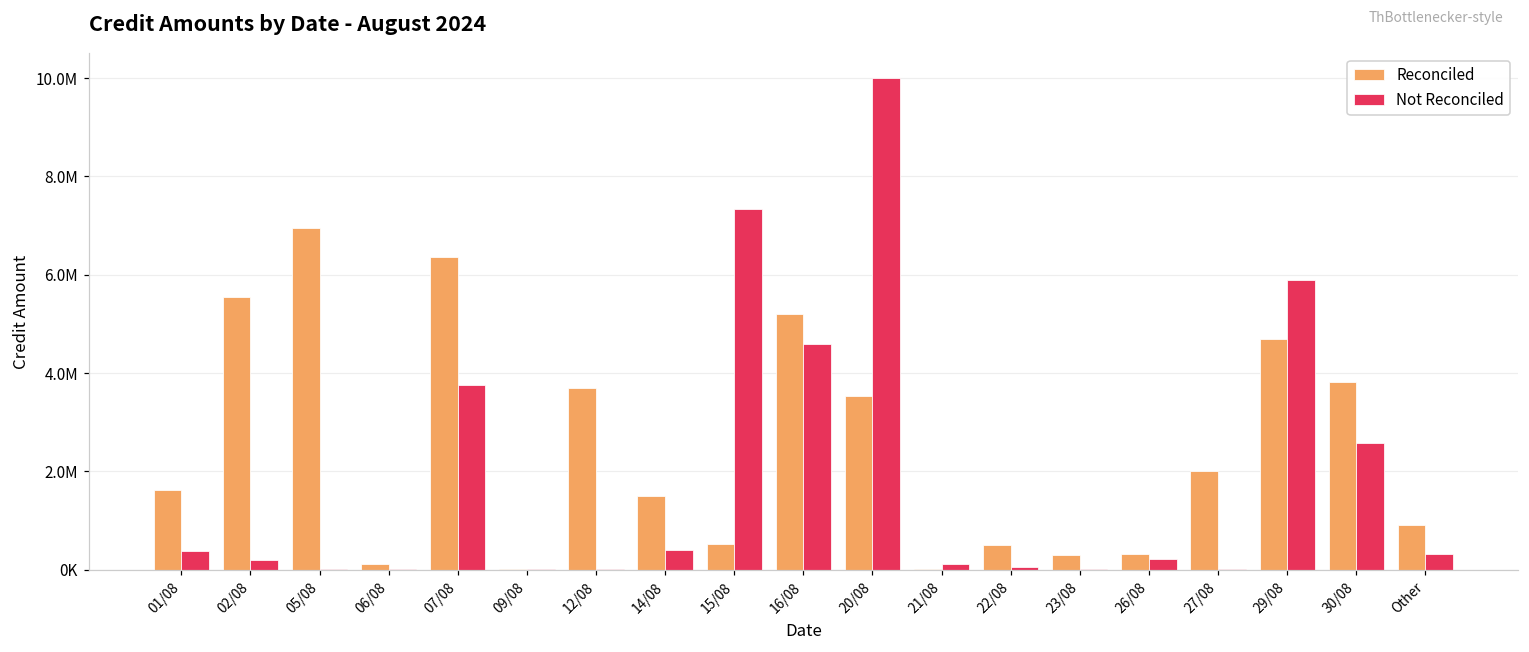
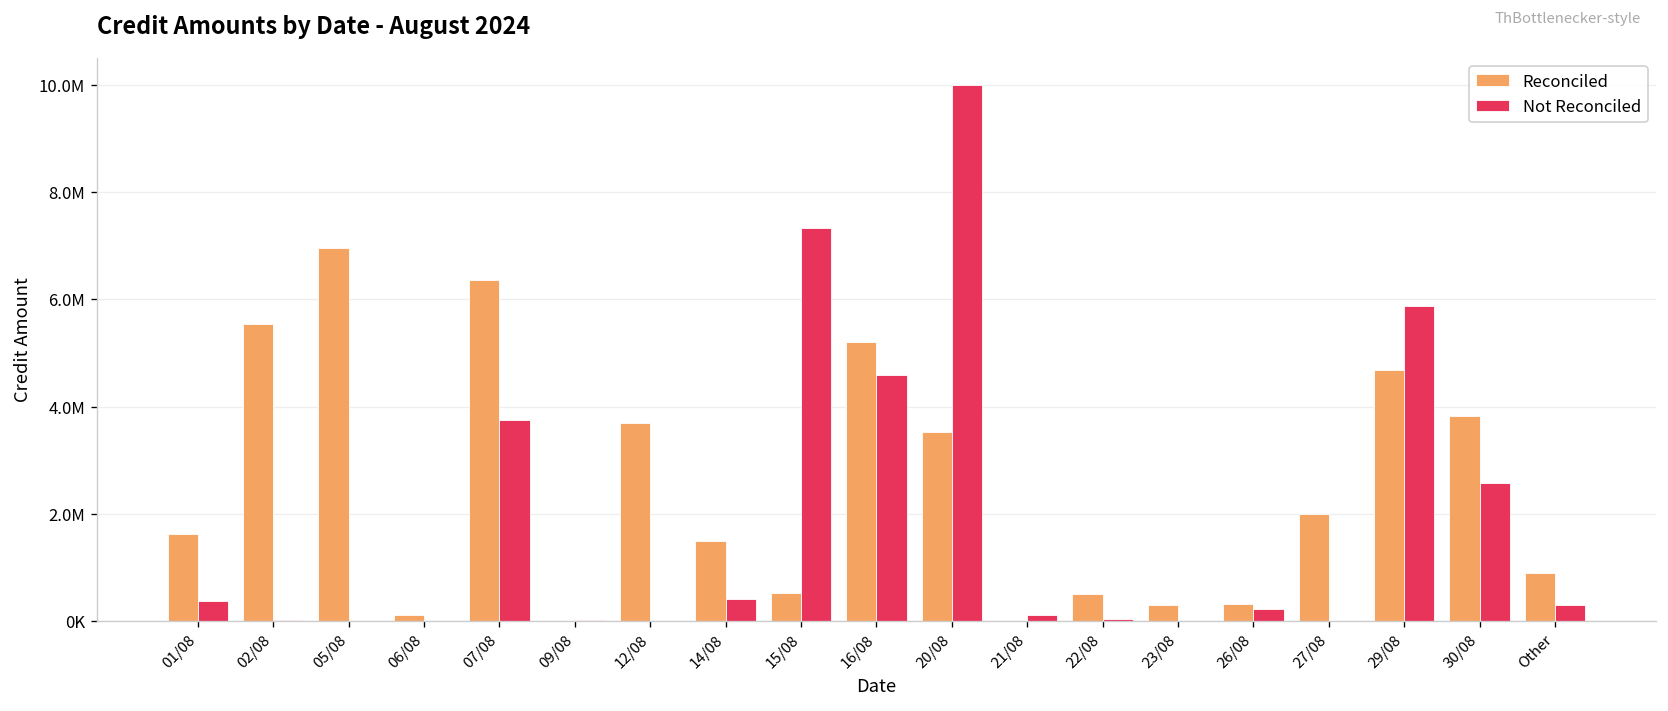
  {
    "Reconciled": {
      "01/08": 1600000,
      "02/08": 5500000,
      "05/08": 6900000,
      "06/08": 100000,
      "07/08": 6400000,
      "12/08": 3700000,
      "14/08": 1500000,
      "15/08": 500000,
      "16/08": 5200000,
      "20/08": 3500000,
      "22/08": 500000,
      "23/08": 300000,
      "26/08": 300000,
      "27/08": 2000000,
      "29/08": 4700000,
      "30/08": 3800000,
      "Other": 900000
    },
    "Not Reconciled": {
      "01/08": 400000,
-     "02/08": 200000,
+     "02/08": 0,
      "07/08": 3800000,
      "14/08": 400000,
      "15/08": 7300000,
      "16/08": 4600000,
      "20/08": 10000000,
      "21/08": 100000,
      "26/08": 200000,
      "29/08": 5900000,
      "30/08": 2600000,
      "Other": 300000
    }
  }
